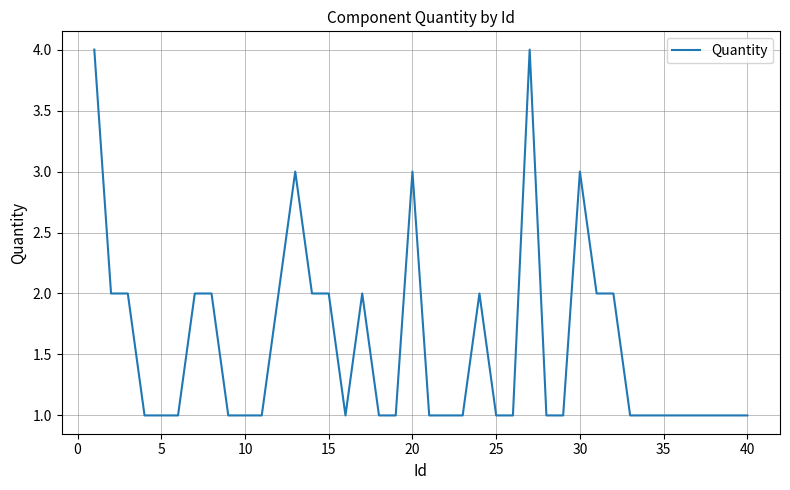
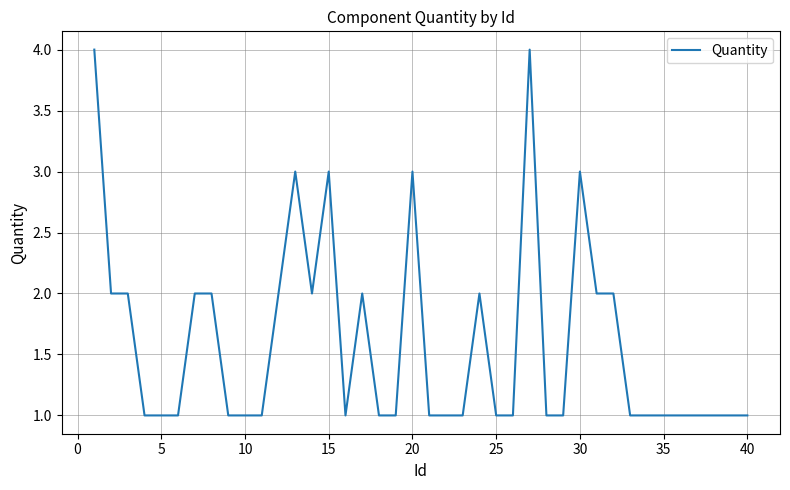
  {
    "5": 1,
    "10": 1,
-   "15": 2,
+   "15": 3,
    "20": 3,
    "25": 1,
    "30": 3,
    "35": 1,
    "40": 1
  }
